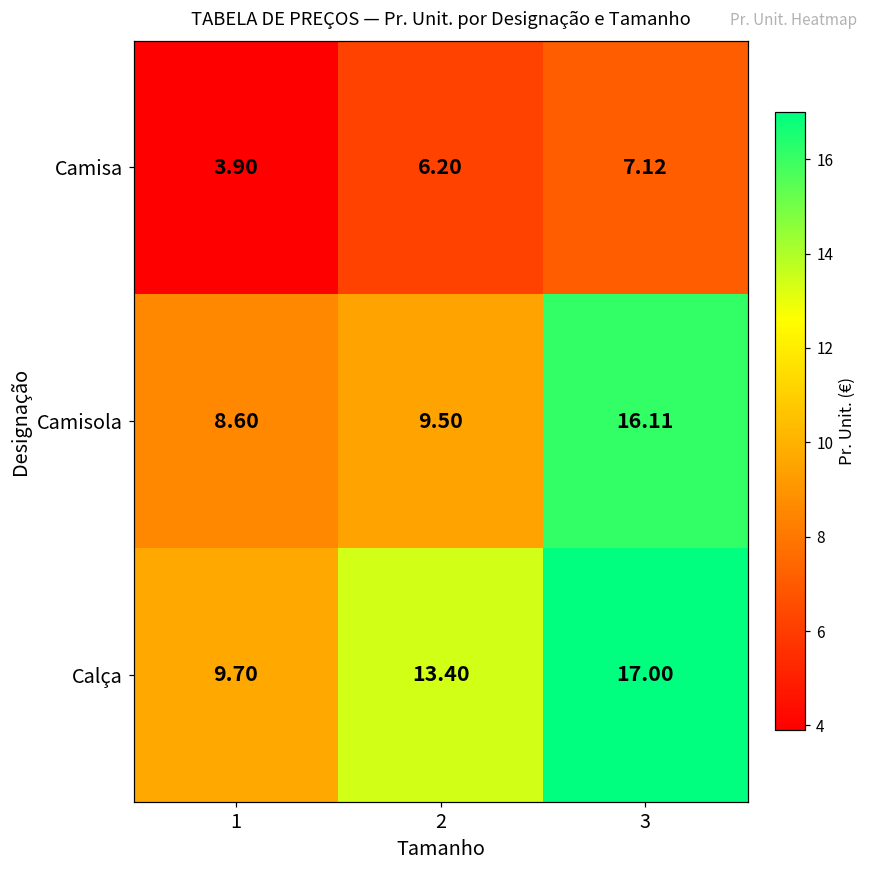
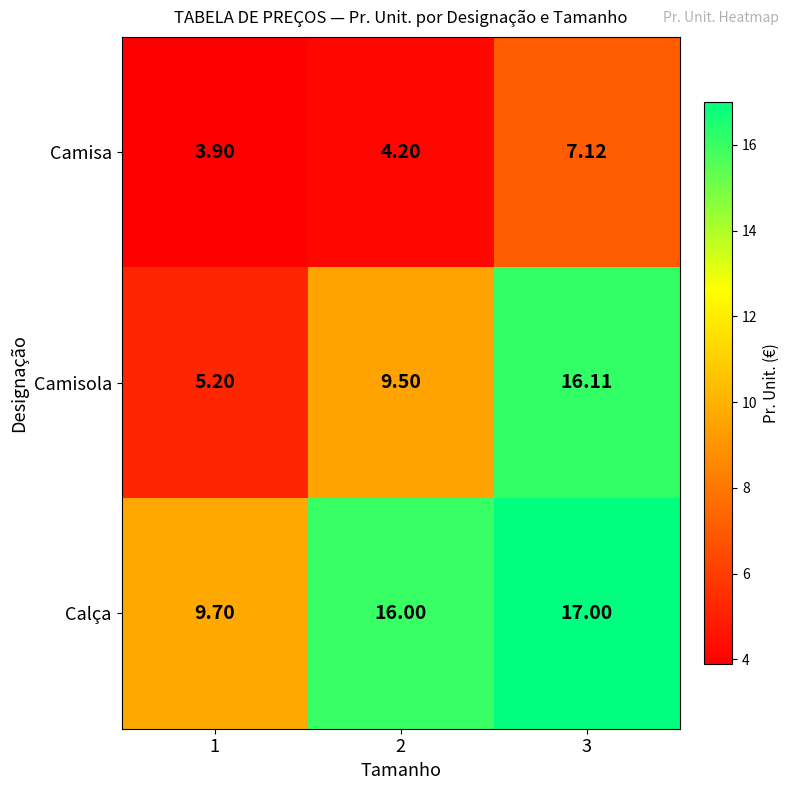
  {
    "Camisa": {
      "1": 3.90,
-     "2": 6.20,
+     "2": 4.20,
      "3": 7.12
    },
    "Camisola": {
-     "1": 8.60,
+     "1": 5.20,
      "2": 9.50,
      "3": 16.11
    },
    "Calça": {
      "1": 9.70,
-     "2": 13.40,
+     "2": 16.00,
      "3": 17.00
    }
  }
